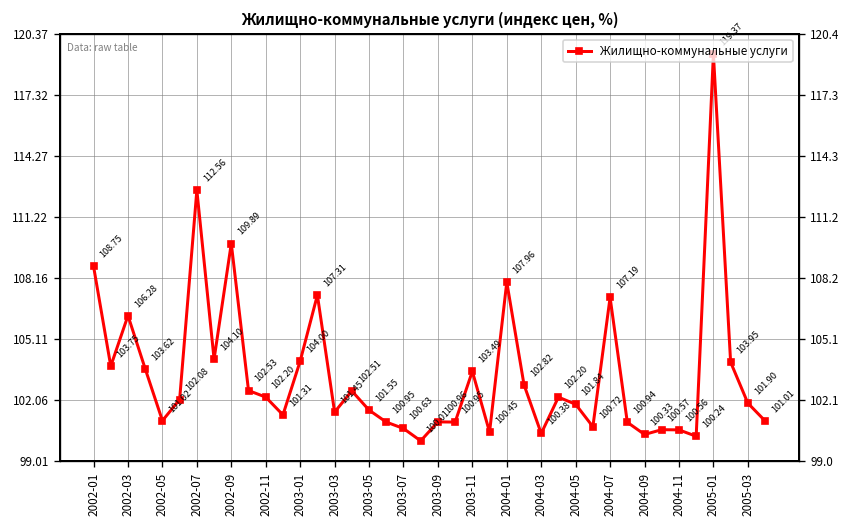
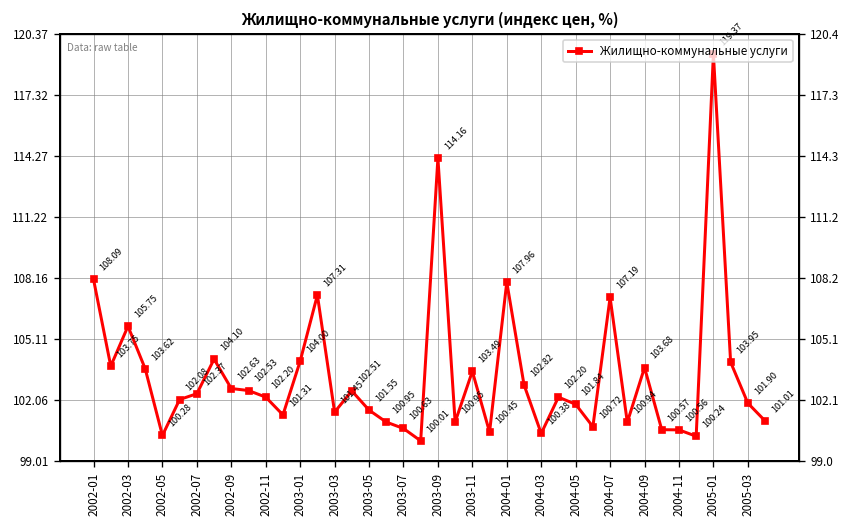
  {
-   "2002-01": 108.75,
-   "2002-03": 106.28,
-   "2002-05": 101.02,
-   "2002-07": 112.56,
-   "2002-09": 109.89,
+   "2002-01": 108.09,
+   "2002-03": 105.75,
+   "2002-05": 100.28,
+   "2002-07": 102.37,
+   "2002-09": 102.63,
    "2003-01": 104.00,
-   "2003-09": 100.96,
+   "2003-09": 114.16,
    "2003-11": 103.49,
    "2004-01": 107.96,
    "2004-03": 100.38,
    "2004-07": 107.19,
-   "2004-09": 100.33,
+   "2004-09": 103.68,
    "2005-03": 101.90
  }
